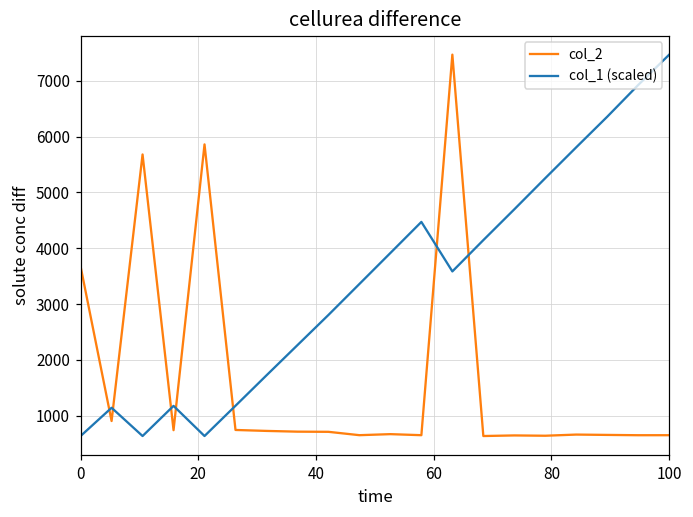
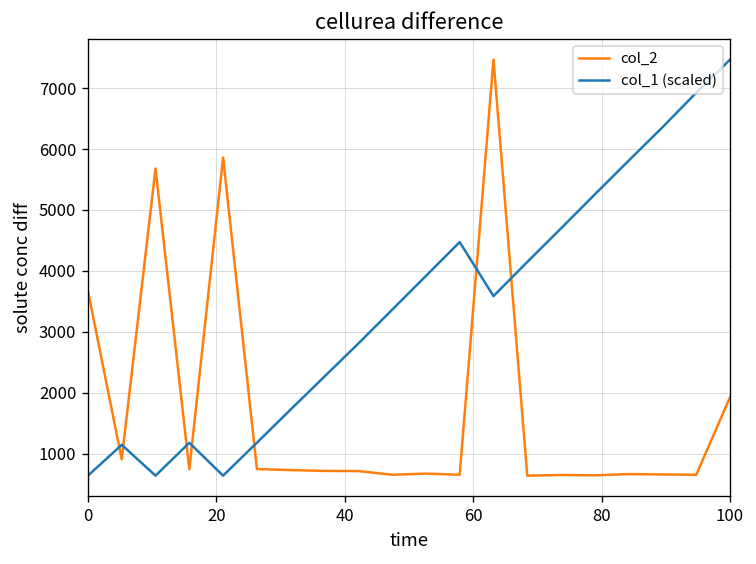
  {
    "col_2": {
      "0": 3700,
-     "100": 700
+     "100": 1900
    },
    "col_1 (scaled)": {
      "0": 600,
      "100": 7500
    }
  }
